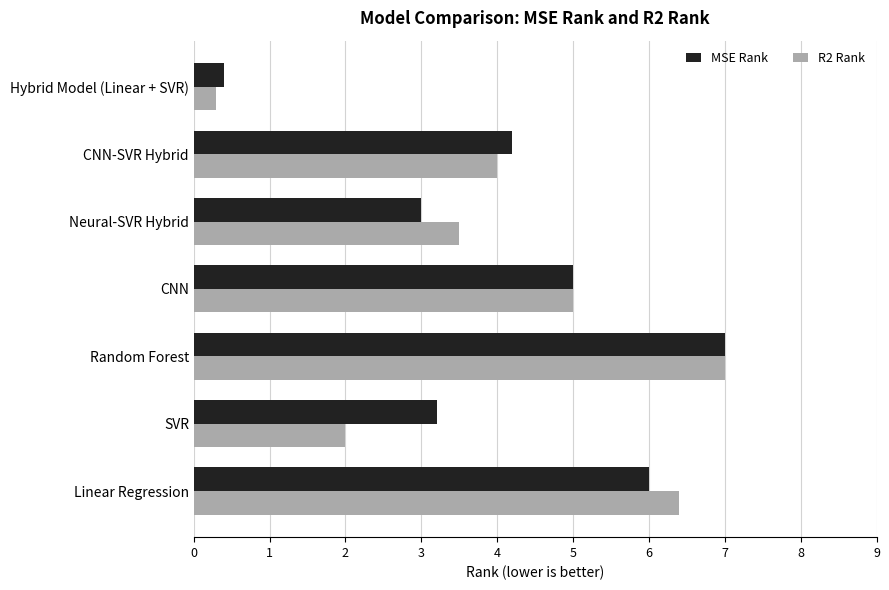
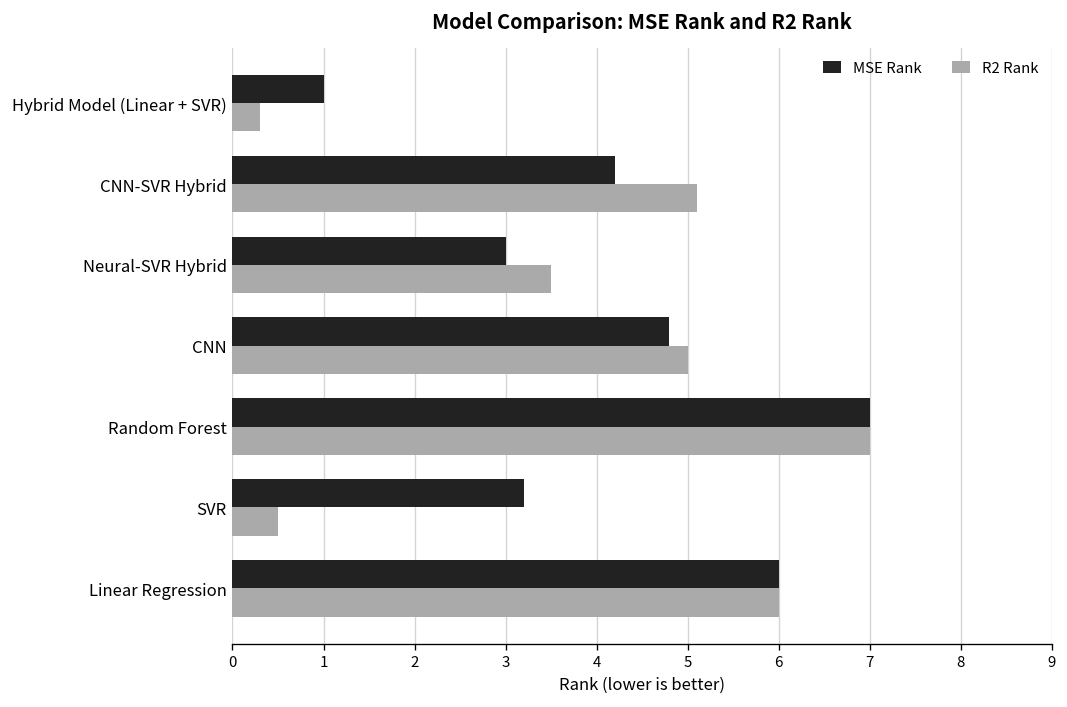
  {
    "MSE Rank": {
-     "Hybrid Model (Linear + SVR)": 0.4,
+     "Hybrid Model (Linear + SVR)": 1.0,
      "CNN-SVR Hybrid": 4.2,
      "Neural-SVR Hybrid": 3.0,
-     "CNN": 5.0,
+     "CNN": 4.8,
      "Random Forest": 7.0,
      "SVR": 3.2,
      "Linear Regression": 6.0
    },
    "R2 Rank": {
      "Hybrid Model (Linear + SVR)": 0.3,
-     "CNN-SVR Hybrid": 4.0,
+     "CNN-SVR Hybrid": 5.1,
      "Neural-SVR Hybrid": 3.5,
      "CNN": 5.0,
      "Random Forest": 7.0,
-     "SVR": 2.0,
-     "Linear Regression": 6.4
+     "SVR": 0.5,
+     "Linear Regression": 6.0
    }
  }
